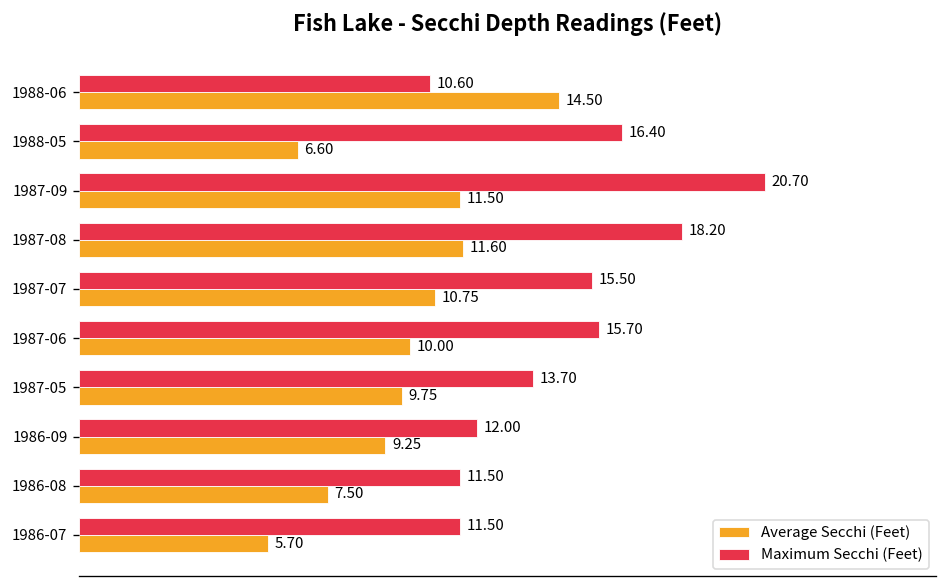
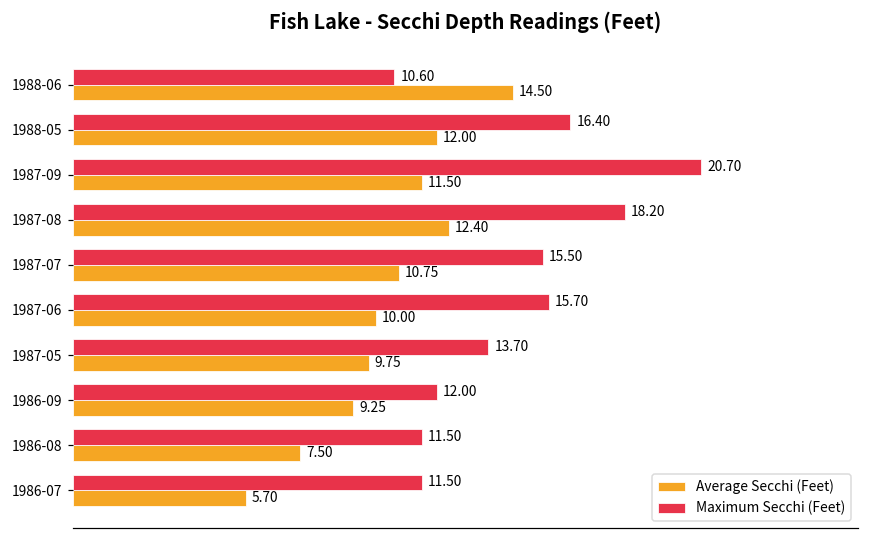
  {
    "Average Secchi (Feet)": {
      "1988-06": 14.50,
-     "1988-05": 6.60,
+     "1988-05": 12.00,
      "1987-09": 11.50,
-     "1987-08": 11.60,
+     "1987-08": 12.40,
      "1987-07": 10.75,
      "1987-06": 10.00,
      "1987-05": 9.75,
      "1986-09": 9.25,
      "1986-08": 7.50,
      "1986-07": 5.70
    },
    "Maximum Secchi (Feet)": {
      "1988-06": 10.60,
      "1988-05": 16.40,
      "1987-09": 20.70,
      "1987-08": 18.20,
      "1987-07": 15.50,
      "1987-06": 15.70,
      "1987-05": 13.70,
      "1986-09": 12.00,
      "1986-08": 11.50,
      "1986-07": 11.50
    }
  }
